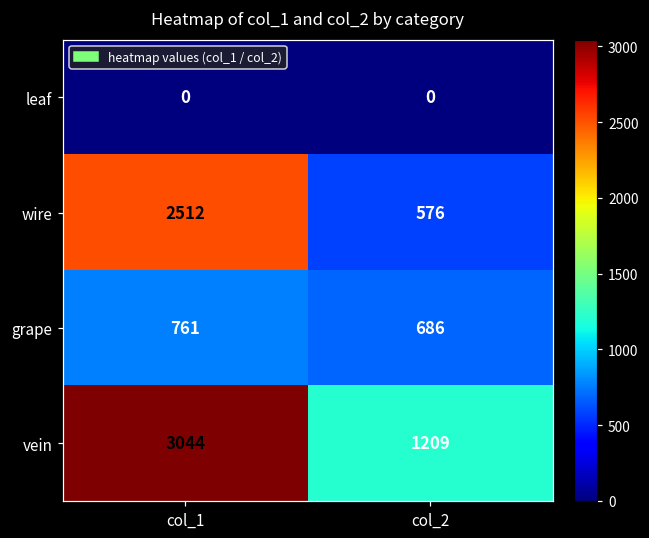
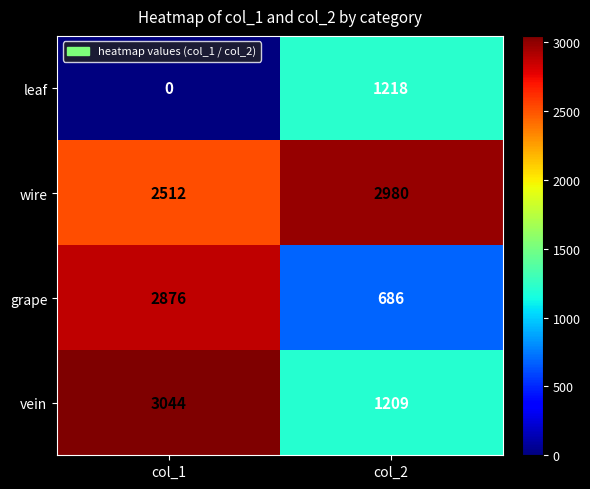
  {
    "leaf": {
      "col_1": 0,
-     "col_2": 0
+     "col_2": 1218
    },
    "wire": {
      "col_1": 2512,
-     "col_2": 576
+     "col_2": 2980
    },
    "grape": {
-     "col_1": 761,
+     "col_1": 2876,
      "col_2": 686
    },
    "vein": {
      "col_1": 3044,
      "col_2": 1209
    }
  }
